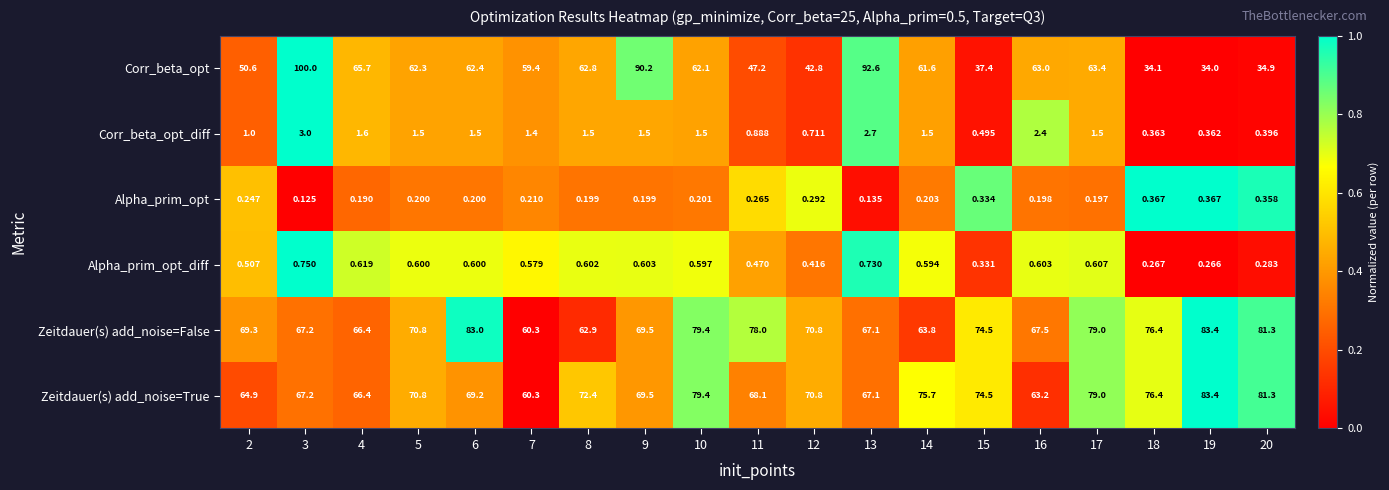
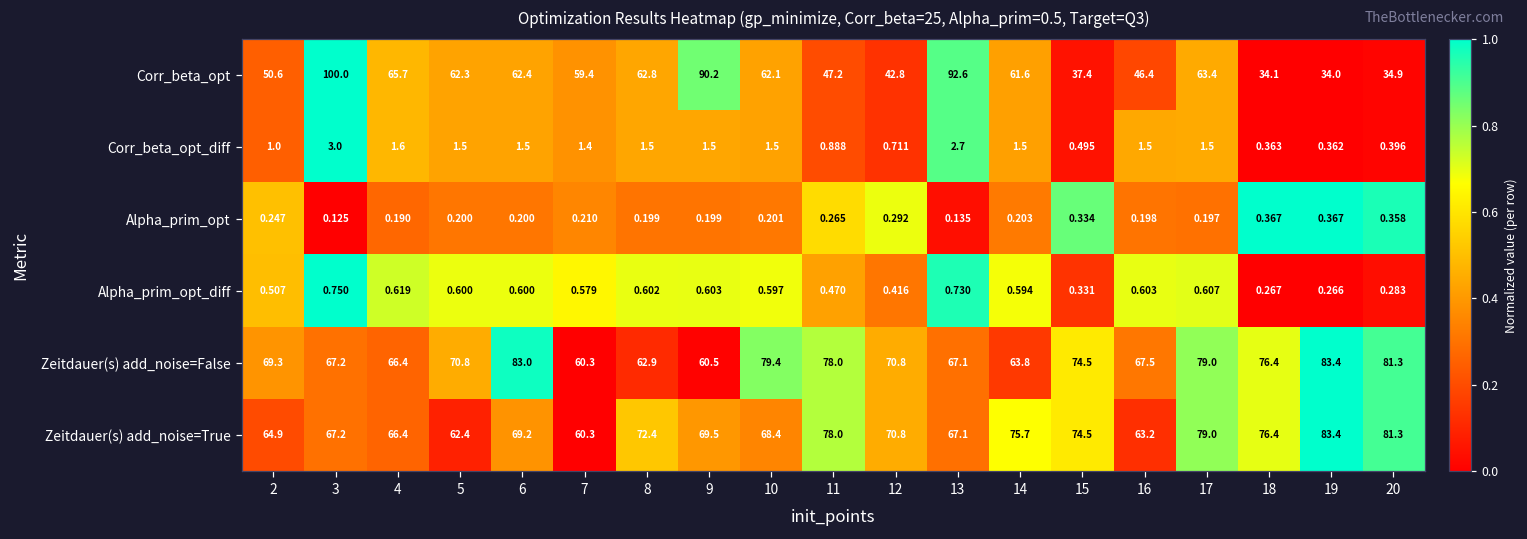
  {
    "Corr_beta_opt": {
      "2": 50.6,
      "3": 100.0,
      "4": 65.7,
      "5": 62.3,
      "6": 62.4,
      "7": 59.4,
      "8": 62.8,
      "9": 90.2,
      "10": 62.1,
      "11": 47.2,
      "12": 42.8,
      "13": 92.6,
      "14": 61.6,
      "15": 37.4,
-     "16": 63.0,
+     "16": 46.4,
      "17": 63.4,
      "18": 34.1,
      "19": 34.0,
      "20": 34.9
    },
    "Corr_beta_opt_diff": {
      "2": 1.0,
      "3": 3.0,
      "4": 1.6,
      "5": 1.5,
      "6": 1.5,
      "7": 1.4,
      "8": 1.5,
      "9": 1.5,
      "10": 1.5,
      "11": 0.888,
      "12": 0.711,
      "13": 2.7,
      "14": 1.5,
      "15": 0.495,
-     "16": 2.4,
+     "16": 1.5,
      "17": 1.5,
      "18": 0.363,
      "19": 0.362,
      "20": 0.396
    },
    "Alpha_prim_opt": {
      "2": 0.247,
      "3": 0.125,
      "4": 0.190,
      "5": 0.200,
      "6": 0.200,
      "7": 0.210,
      "8": 0.199,
      "9": 0.199,
      "10": 0.201,
      "11": 0.265,
      "12": 0.292,
      "13": 0.135,
      "14": 0.203,
      "15": 0.334,
      "16": 0.198,
      "17": 0.197,
      "18": 0.367,
      "19": 0.367,
      "20": 0.358
    },
    "Alpha_prim_opt_diff": {
      "2": 0.507,
      "3": 0.750,
      "4": 0.619,
      "5": 0.600,
      "6": 0.600,
      "7": 0.579,
      "8": 0.602,
      "9": 0.603,
      "10": 0.597,
      "11": 0.470,
      "12": 0.416,
      "13": 0.730,
      "14": 0.594,
      "15": 0.331,
      "16": 0.603,
      "17": 0.607,
      "18": 0.267,
      "19": 0.266,
      "20": 0.283
    },
    "Zeitdauer(s) add_noise=False": {
      "2": 69.3,
      "3": 67.2,
      "4": 66.4,
      "5": 70.8,
      "6": 83.0,
      "7": 60.3,
      "8": 62.9,
-     "9": 69.5,
+     "9": 60.5,
      "10": 79.4,
      "11": 78.0,
      "12": 70.8,
      "13": 67.1,
      "14": 63.8,
      "15": 74.5,
      "16": 67.5,
      "17": 79.0,
      "18": 76.4,
      "19": 83.4,
      "20": 81.3
    },
    "Zeitdauer(s) add_noise=True": {
      "2": 64.9,
      "3": 67.2,
      "4": 66.4,
-     "5": 70.8,
+     "5": 62.4,
      "6": 69.2,
      "7": 60.3,
      "8": 72.4,
      "9": 69.5,
-     "10": 79.4,
-     "11": 68.1,
+     "10": 68.4,
+     "11": 78.0,
      "12": 70.8,
      "13": 67.1,
      "14": 75.7,
      "15": 74.5,
      "16": 63.2,
      "17": 79.0,
      "18": 76.4,
      "19": 83.4,
      "20": 81.3
    }
  }
